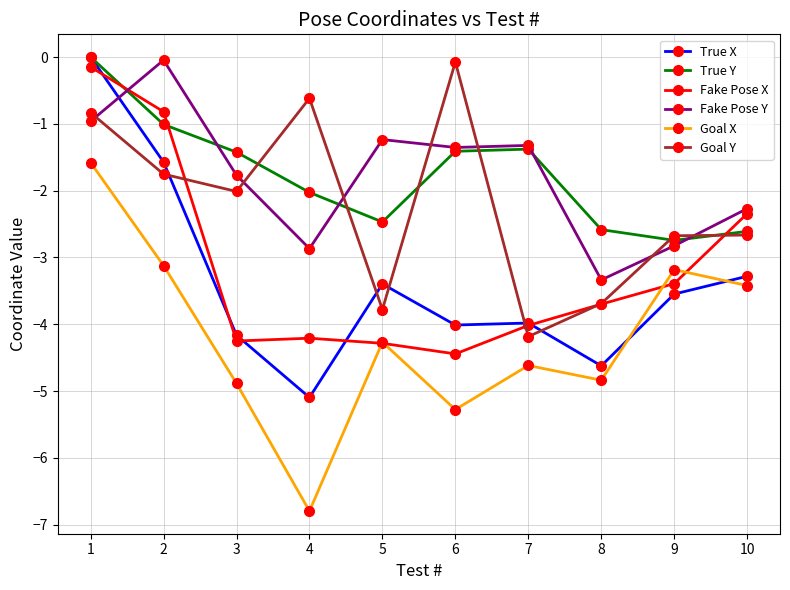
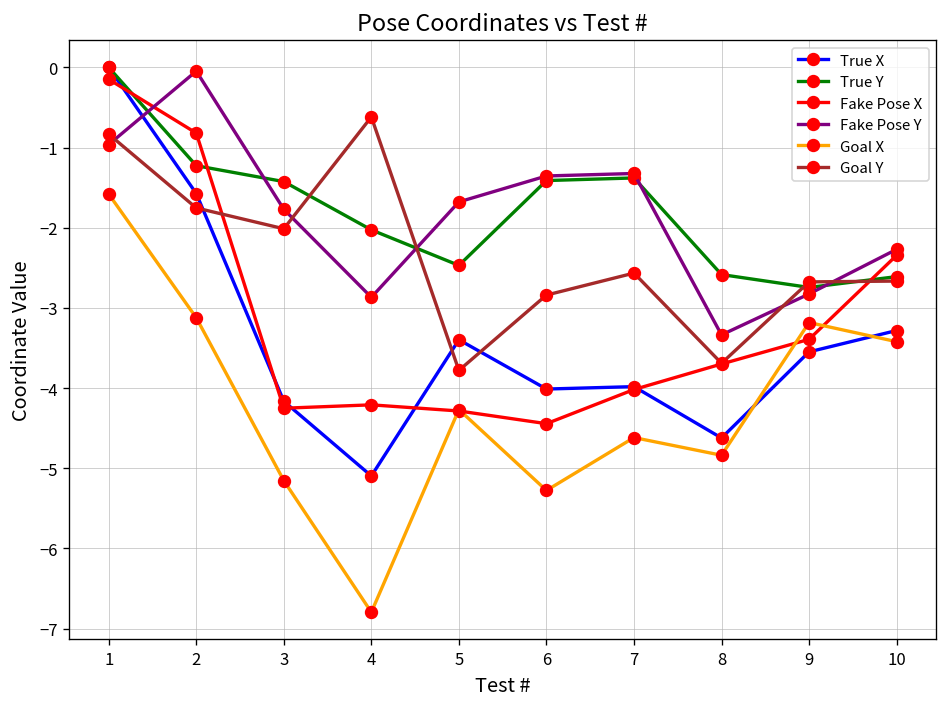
  {
    "True X": {
      "2": -1.6,
      "3": -4.2,
      "4": -5.1,
      "5": -3.4,
      "6": -4.0,
      "8": -4.6,
      "9": -3.5,
      "10": -3.3
    },
    "True Y": {
-     "2": -1.0,
+     "2": -1.2,
      "3": -1.4,
      "4": -2.0,
      "5": -2.5,
      "6": -1.4,
      "7": -1.4,
      "8": -2.6,
      "9": -2.7,
      "10": -2.6
    },
    "Fake Pose X": {
      "1": -0.1,
      "2": -0.8,
      "3": -4.3,
      "4": -4.2,
      "6": -4.4,
      "9": -3.4,
      "10": -2.3
    },
    "Fake Pose Y": {
      "1": -1.0,
      "2": 0.0,
      "3": -1.8,
      "4": -2.9,
-     "5": -1.2,
+     "5": -1.7,
      "6": -1.4,
      "7": -1.3,
      "8": -3.3,
      "9": -2.8,
      "10": -2.3
    },
    "Goal X": {
      "1": -1.6,
      "2": -3.1,
-     "3": -4.9,
+     "3": -5.2,
      "4": -6.8,
      "6": -5.3,
      "7": -4.6,
      "8": -4.8,
      "9": -3.2,
      "10": -3.4
    },
    "Goal Y": {
      "1": -0.8,
      "2": -1.8,
      "3": -2.0,
      "4": -0.6,
      "5": -3.8,
-     "6": -0.1,
-     "7": -4.2,
+     "6": -2.8,
+     "7": -2.6,
      "9": -2.7,
      "10": -2.7
    }
  }
